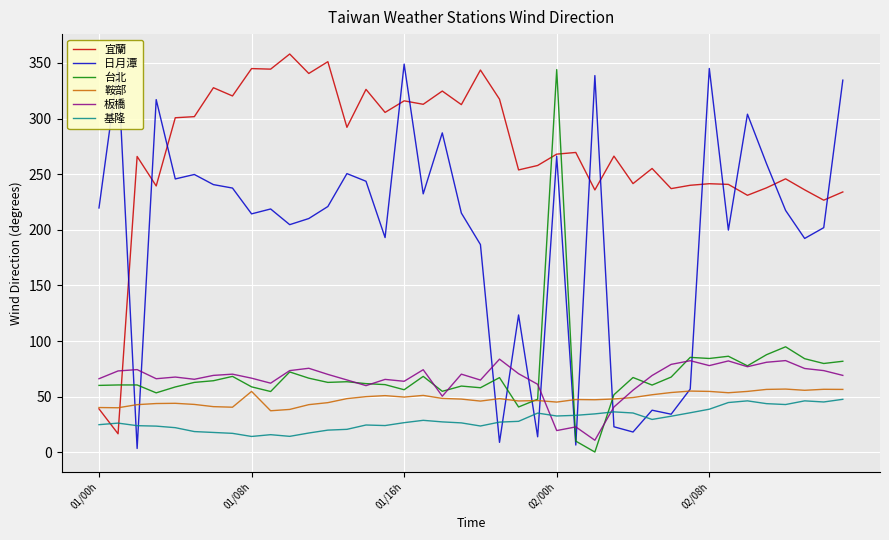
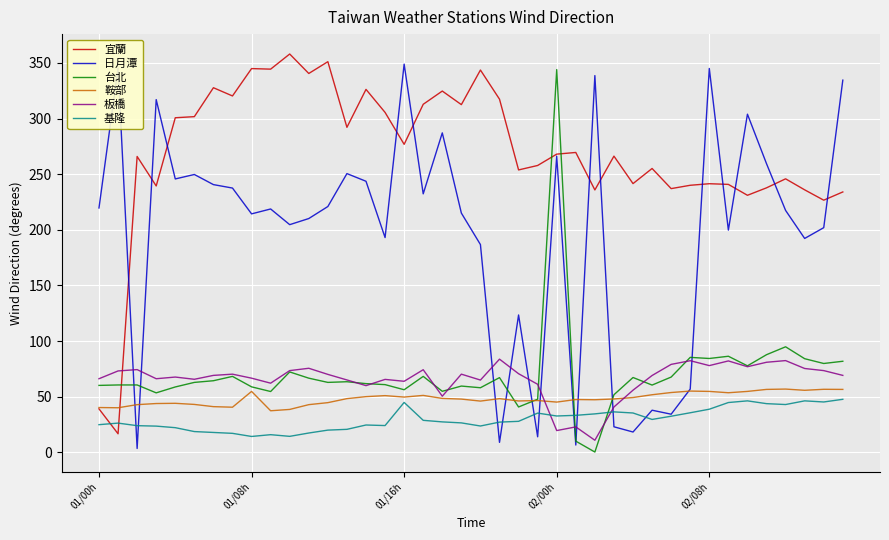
  {
    "宜蘭": {
      "01/08h": 345,
-     "01/16h": 316,
+     "01/16h": 277,
      "02/08h": 241
    },
    "日月潭": {
      "01/00h": 220,
      "01/08h": 214,
      "01/16h": 349,
      "02/08h": 345
    },
    "台北": {
      "01/00h": 60,
      "01/08h": 59,
      "01/16h": 56,
      "02/00h": 344,
      "02/08h": 84
    },
    "鞍部": {
      "01/08h": 55,
      "01/16h": 50,
      "02/00h": 45,
      "02/08h": 55
    },
    "板橋": {
      "01/00h": 66,
      "01/08h": 67,
      "01/16h": 64,
      "02/00h": 20,
      "02/08h": 78
    },
    "基隆": {
      "01/00h": 25,
      "01/08h": 14,
-     "01/16h": 27,
+     "01/16h": 45,
      "02/00h": 33,
      "02/08h": 39
    }
  }
